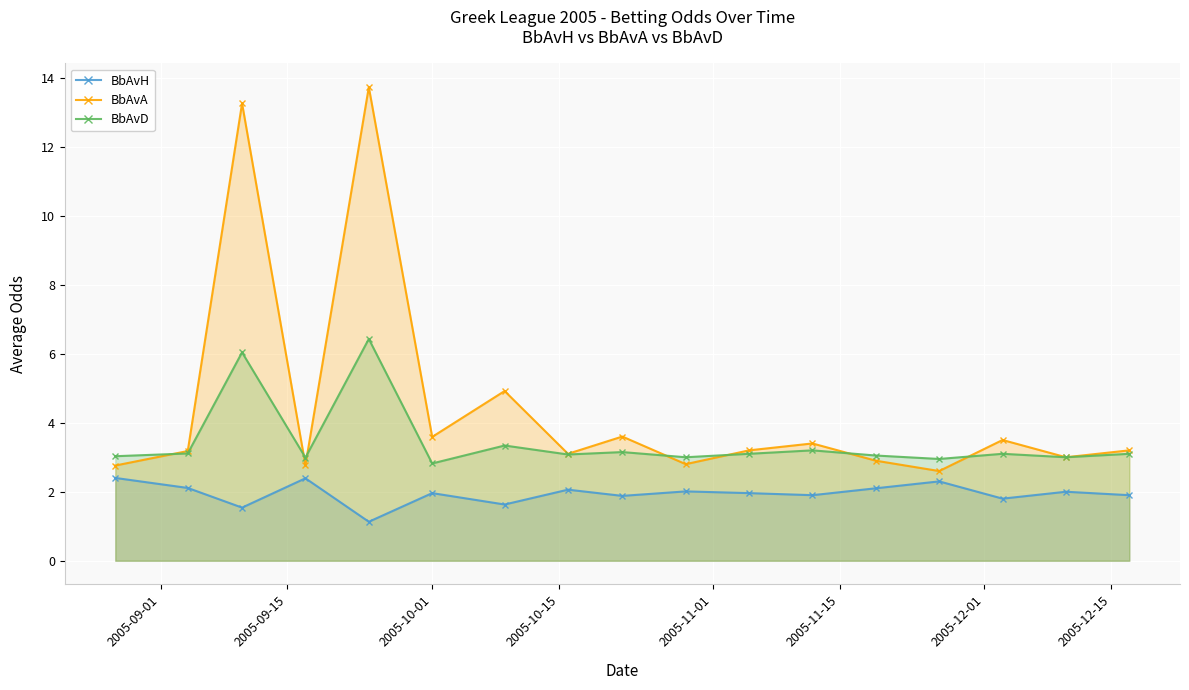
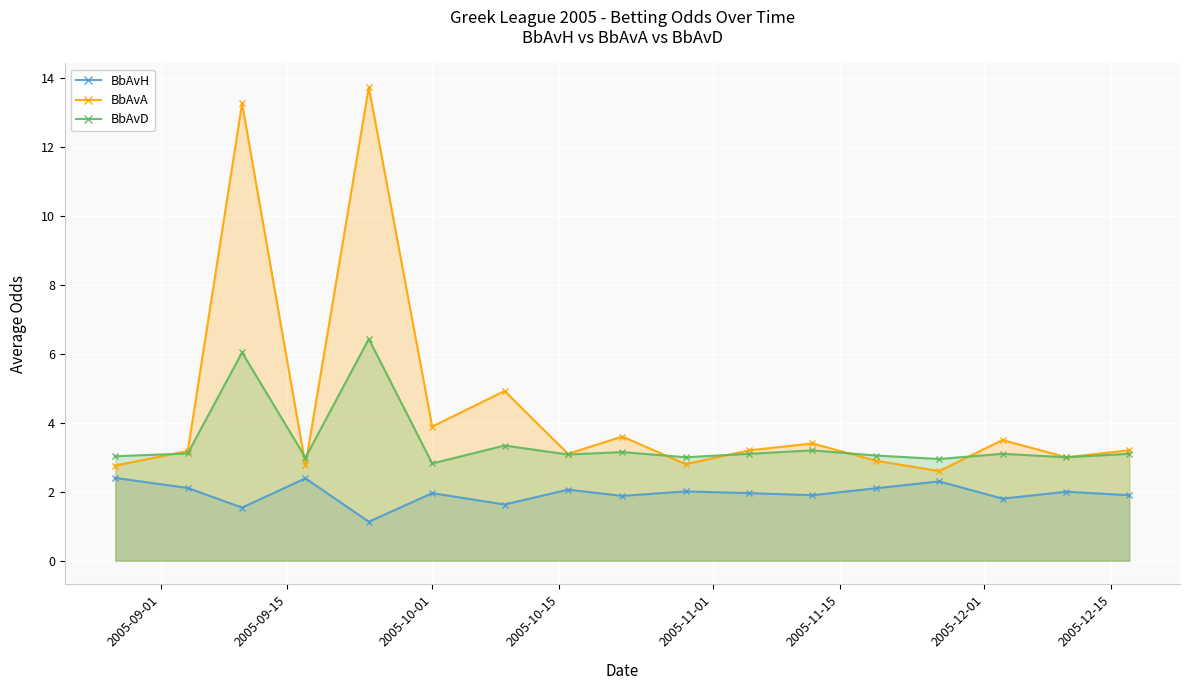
  {
    "BbAvH": {
      "2005-10-01": 2.0
    },
    "BbAvA": {
-     "2005-10-01": 3.6
+     "2005-10-01": 3.9
    },
    "BbAvD": {
      "2005-10-01": 2.8
    }
  }
